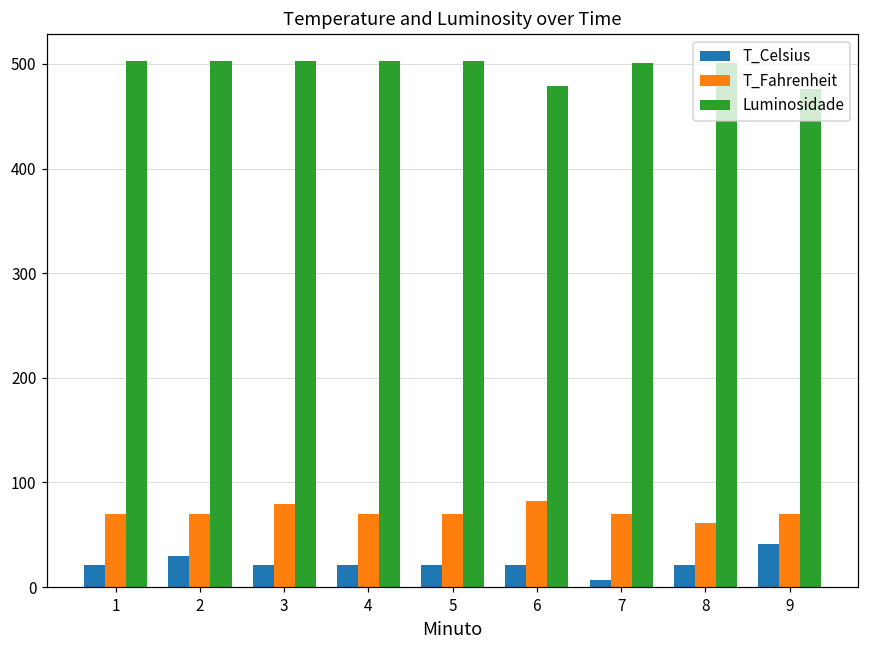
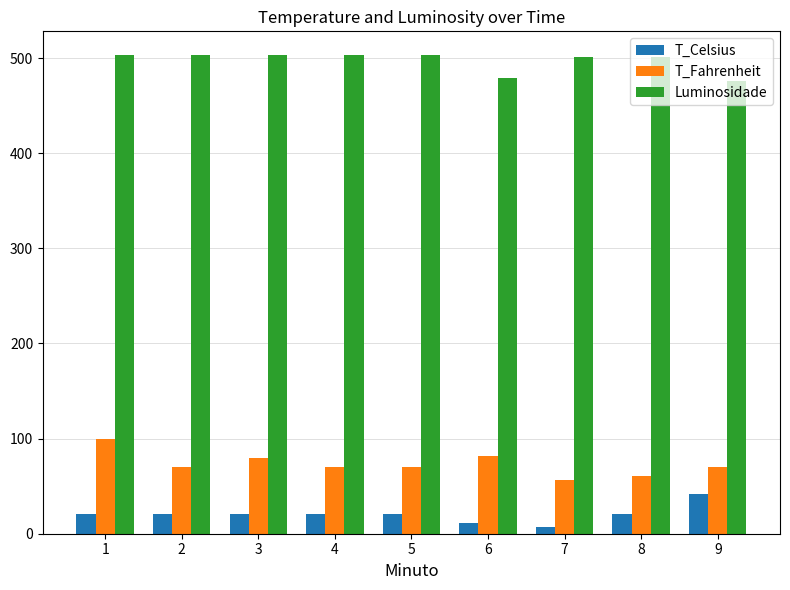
  {
    "T_Celsius": {
      "1": 20,
-     "2": 30,
+     "2": 20,
      "3": 20,
      "4": 20,
      "5": 20,
-     "6": 20,
+     "6": 10,
      "7": 10,
      "8": 20,
      "9": 40
    },
    "T_Fahrenheit": {
-     "1": 70,
+     "1": 100,
      "2": 70,
      "3": 80,
      "4": 70,
      "5": 70,
      "6": 80,
-     "7": 70,
+     "7": 60,
      "8": 60,
      "9": 70
    },
    "Luminosidade": {
      "1": 500,
      "2": 500,
      "3": 500,
      "4": 500,
      "5": 500,
      "6": 480,
      "7": 500
    }
  }
